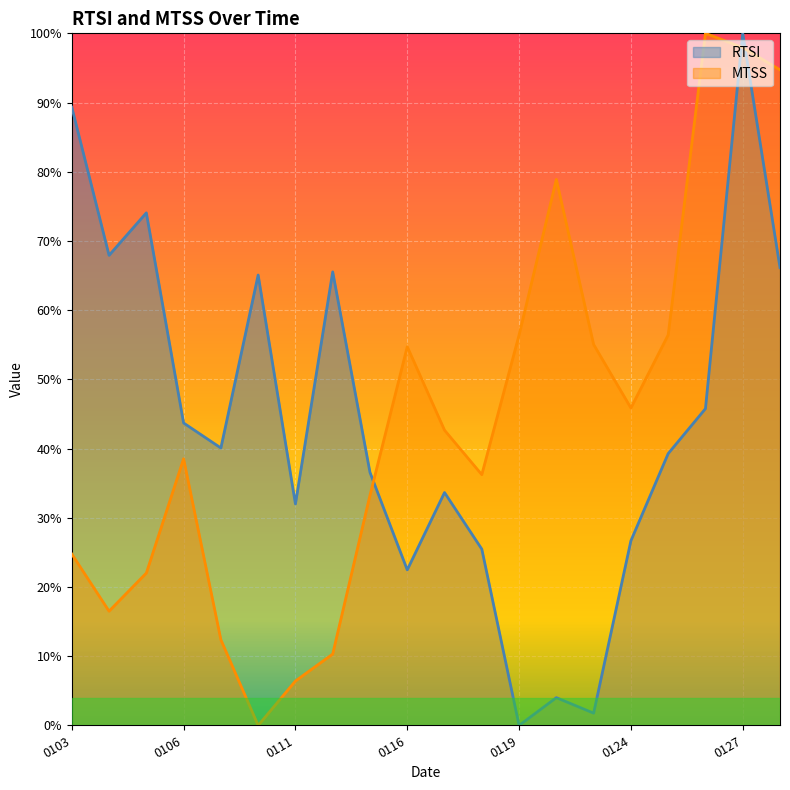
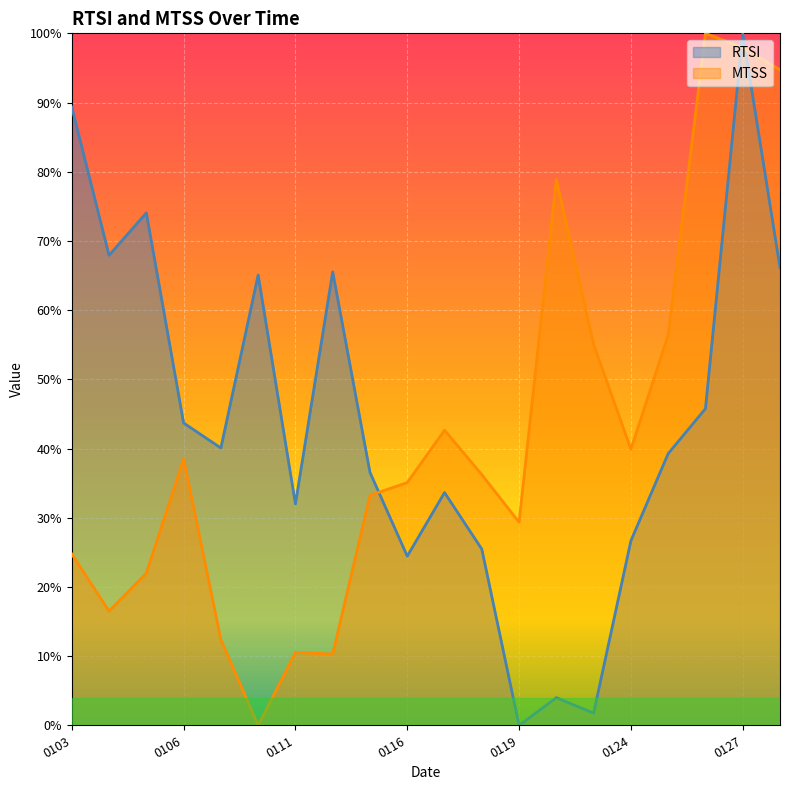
  {
    "RTSI": {
      "0103": "89%",
      "0106": "44%",
      "0111": "32%",
-     "0116": "22%",
+     "0116": "24%",
      "0124": "27%",
      "0127": "100%"
    },
    "MTSS": {
      "0103": "25%",
      "0106": "39%",
-     "0111": "6%",
-     "0116": "55%",
-     "0119": "56%",
-     "0124": "46%"
+     "0111": "11%",
+     "0116": "35%",
+     "0119": "29%",
+     "0124": "40%"
    }
  }
